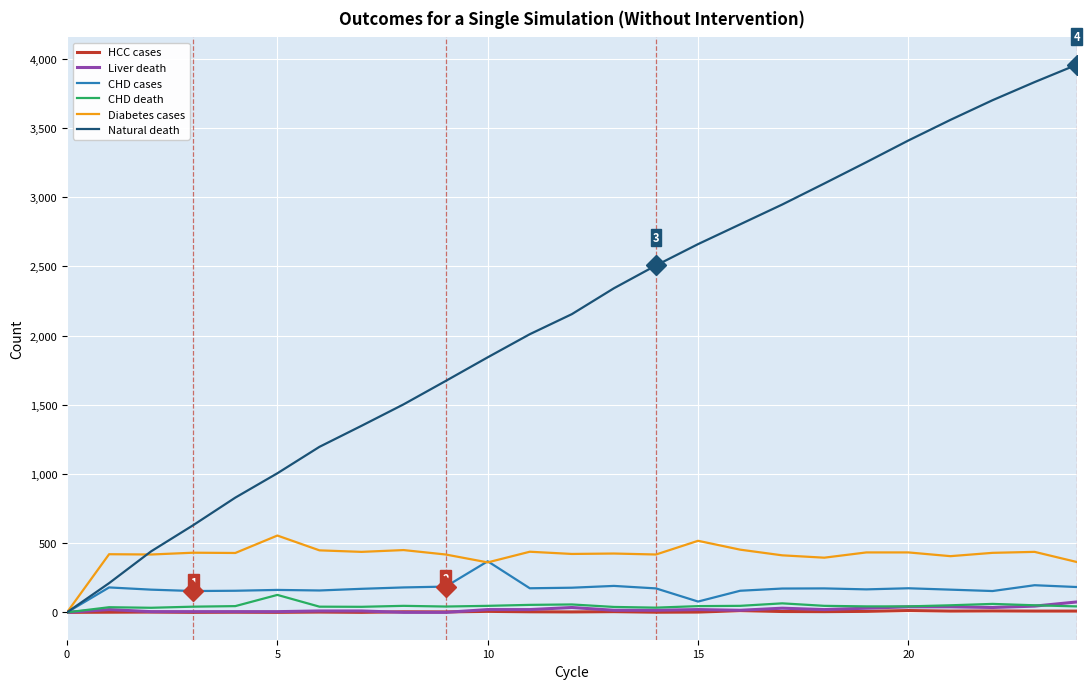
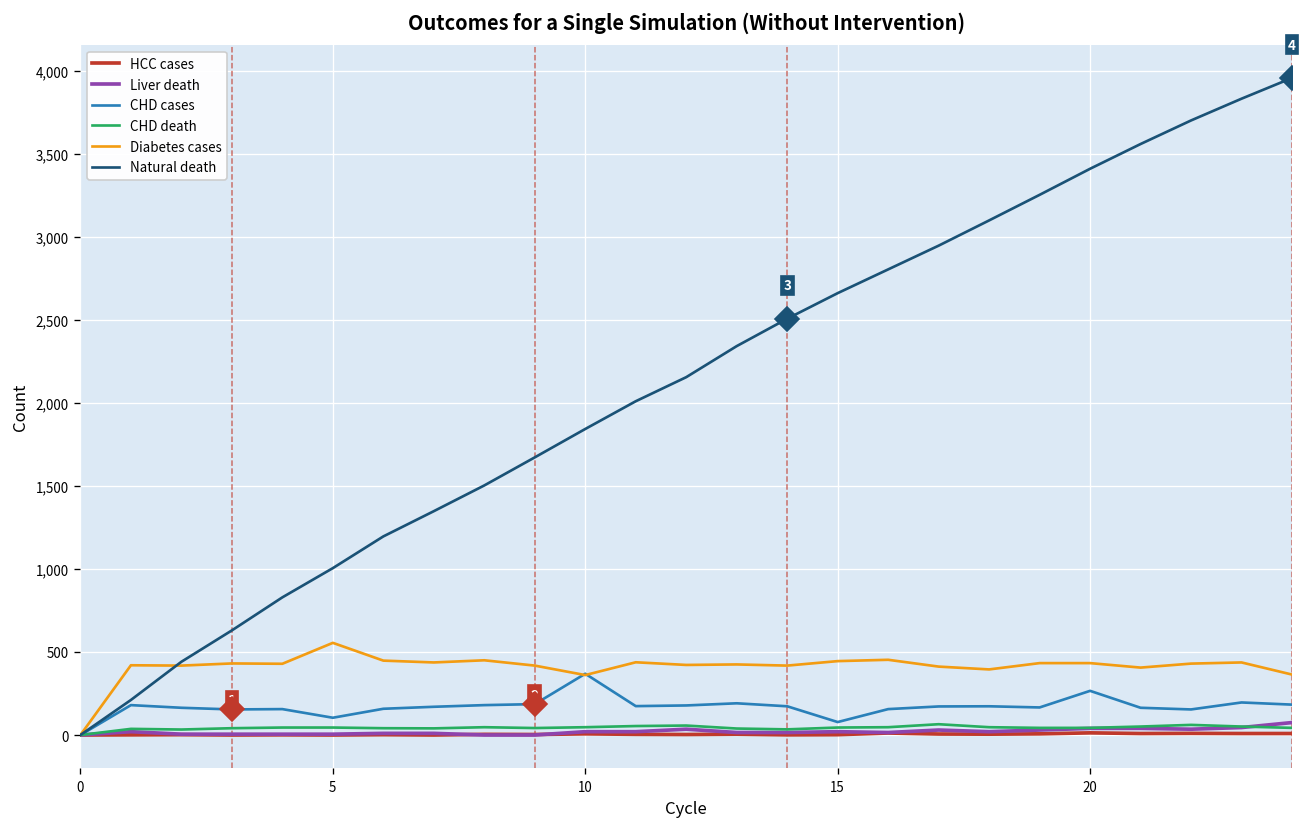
  {
    "CHD cases": {
-     "5": 160,
+     "5": 100,
      "15": 80,
-     "20": 170
+     "20": 270
    },
    "CHD death": {
-     "5": 130,
+     "5": 50,
      "10": 50,
      "15": 50
    },
    "Diabetes cases": {
      "5": 560,
-     "15": 520,
+     "15": 450,
      "20": 430
    }
  }
